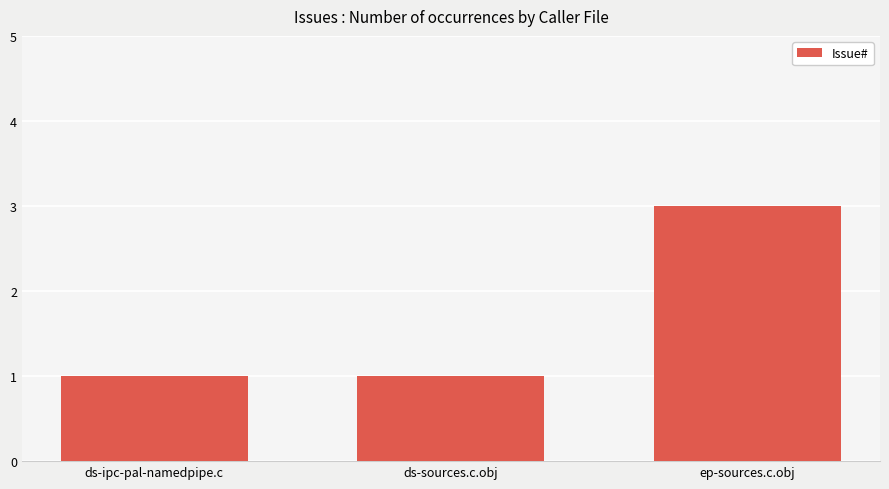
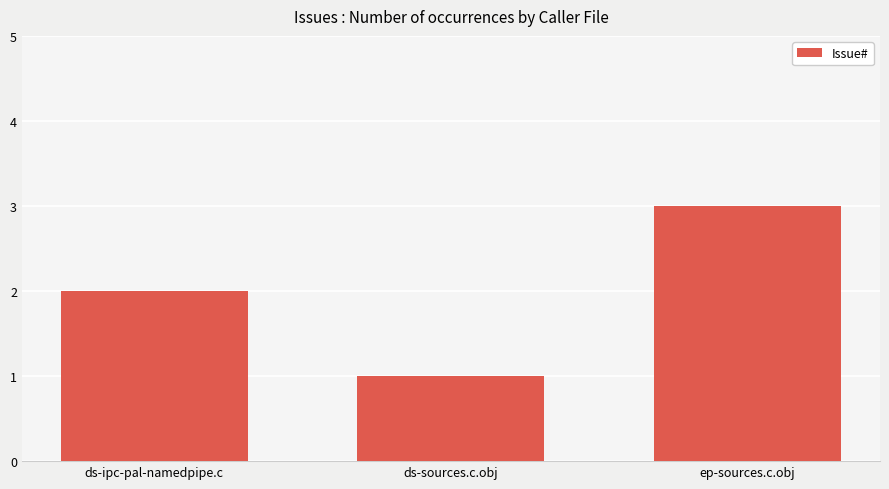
  {
-   "ds-ipc-pal-namedpipe.c": 1,
+   "ds-ipc-pal-namedpipe.c": 2,
    "ds-sources.c.obj": 1,
    "ep-sources.c.obj": 3
  }
